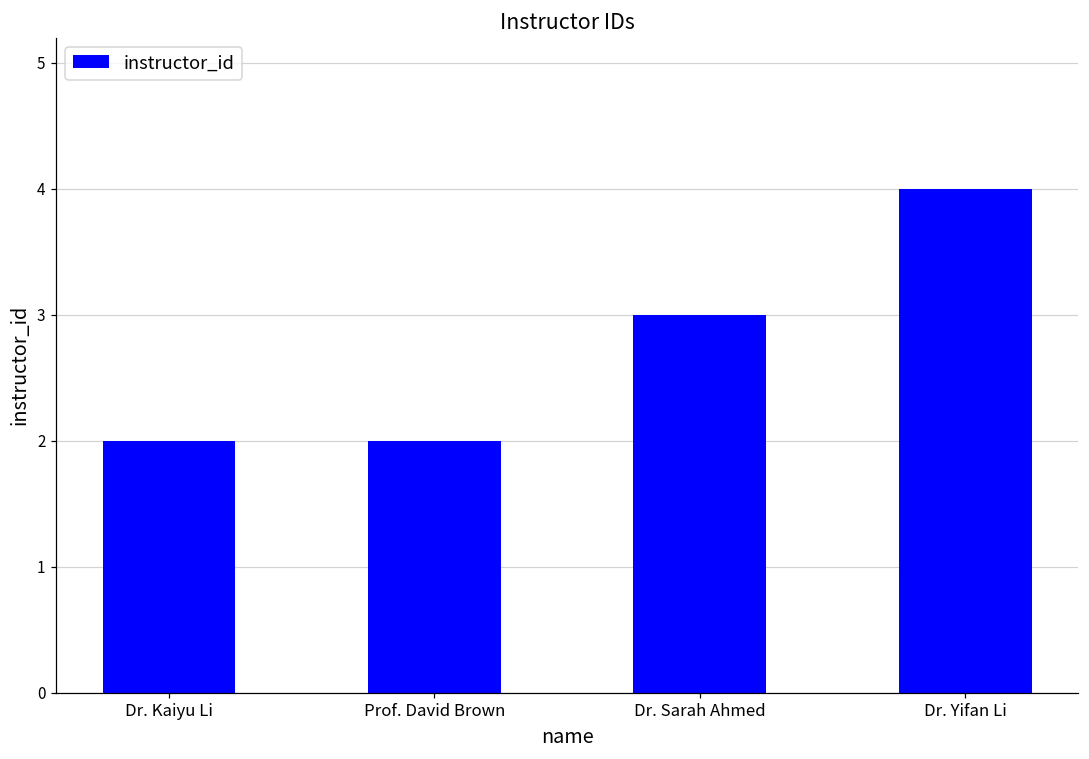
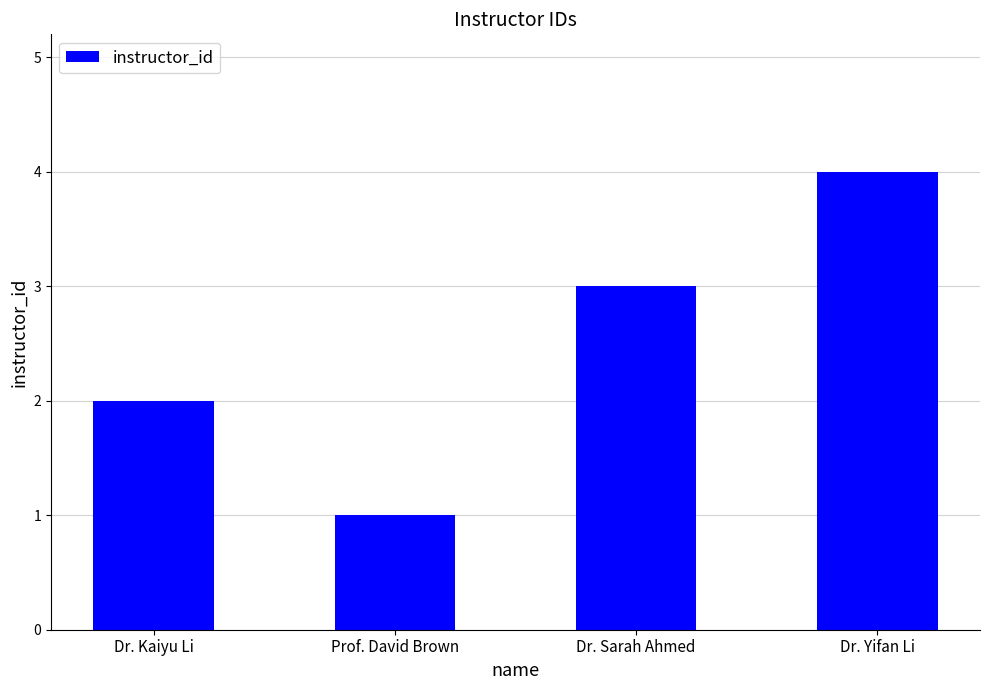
  {
    "Dr. Kaiyu Li": 2,
-   "Prof. David Brown": 2,
+   "Prof. David Brown": 1,
    "Dr. Sarah Ahmed": 3,
    "Dr. Yifan Li": 4
  }
